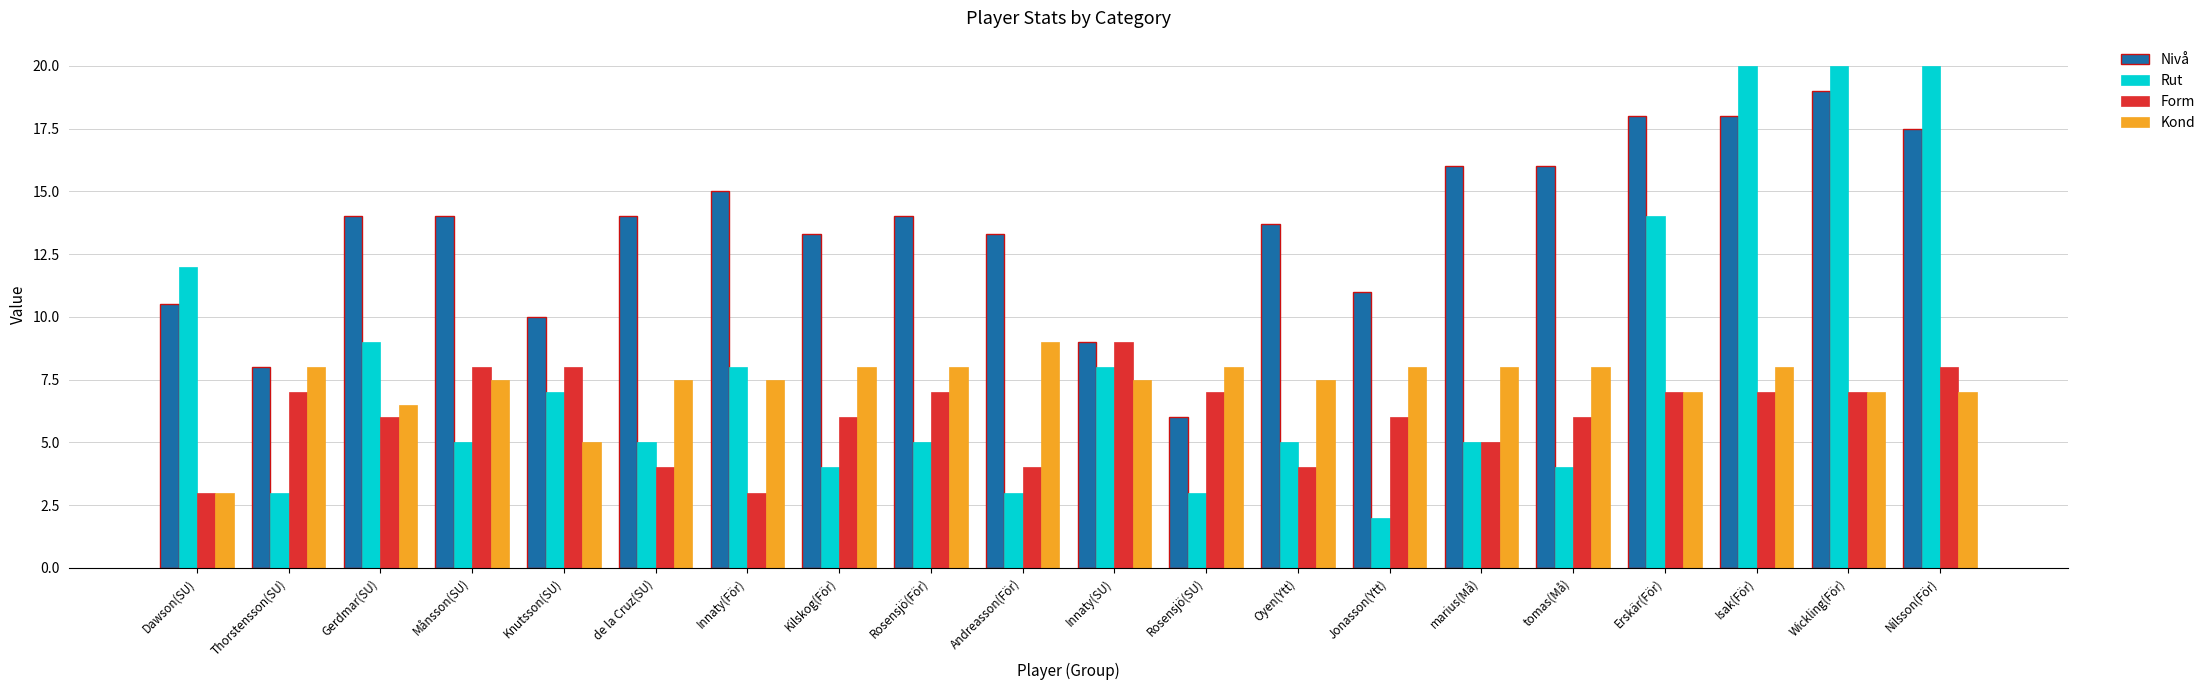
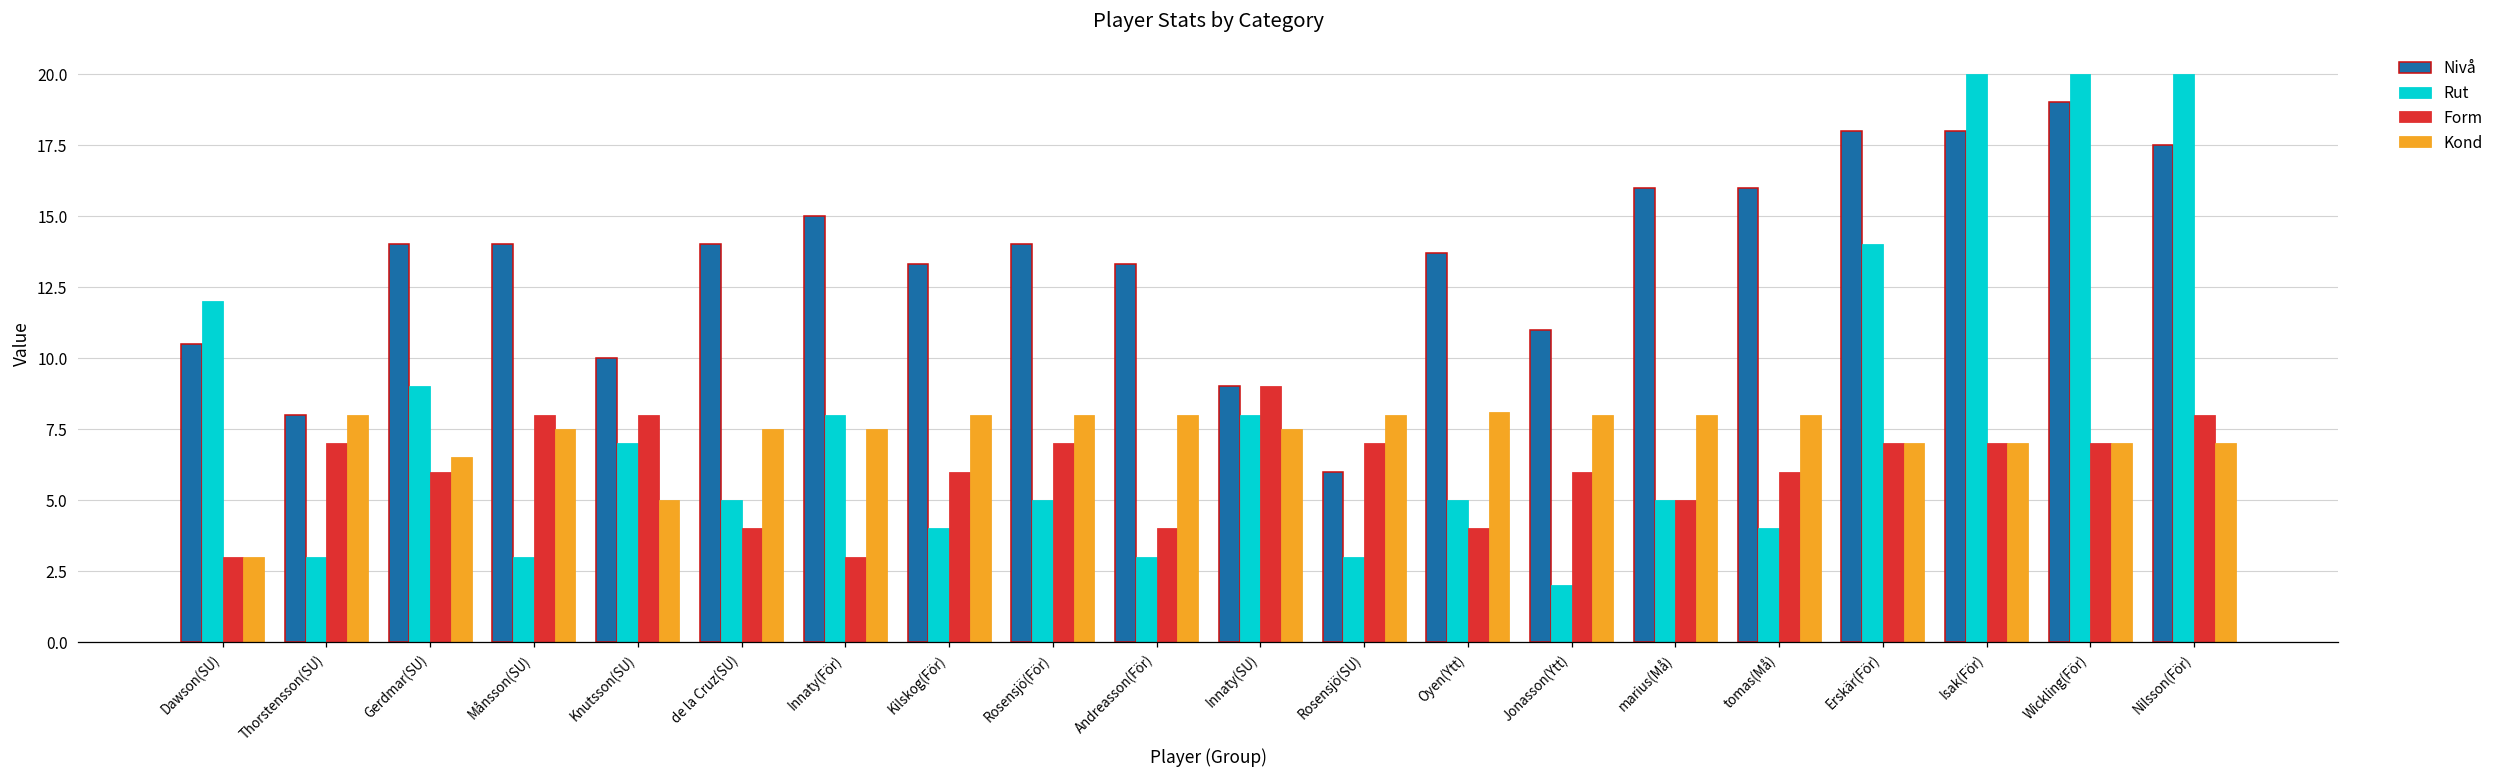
  {
    "Nivå": {
      "Dawson(SU)": 10.5,
      "Thorstensson(SU)": 8.0,
      "Gerdmar(SU)": 14.0,
      "Månsson(SU)": 14.0,
      "Knutsson(SU)": 10.0,
      "de la Cruz(SU)": 14.0,
      "Innaty(För)": 15.0,
      "Kilskog(För)": 13.3,
      "Rosensjö(För)": 14.0,
      "Andreasson(För)": 13.3,
      "Innaty(SU)": 9.0,
      "Rosensjö(SU)": 6.0,
      "Oyen(Ytt)": 13.7,
      "Jonasson(Ytt)": 11.0,
      "marius(Må)": 16.0,
      "tomas(Må)": 16.0,
      "Erskär(För)": 18.0,
      "Isak(För)": 18.0,
      "Wickling(För)": 19.0,
      "Nilsson(För)": 17.5
    },
    "Rut": {
      "Dawson(SU)": 12,
      "Thorstensson(SU)": 3,
      "Gerdmar(SU)": 9,
-     "Månsson(SU)": 5,
+     "Månsson(SU)": 3,
      "Knutsson(SU)": 7,
      "de la Cruz(SU)": 5,
      "Innaty(För)": 8,
      "Kilskog(För)": 4,
      "Rosensjö(För)": 5,
      "Andreasson(För)": 3,
      "Innaty(SU)": 8,
      "Rosensjö(SU)": 3,
      "Oyen(Ytt)": 5,
      "Jonasson(Ytt)": 2,
      "marius(Må)": 5,
      "tomas(Må)": 4,
      "Erskär(För)": 14,
      "Isak(För)": 20,
      "Wickling(För)": 20,
      "Nilsson(För)": 20
    },
    "Form": {
      "Dawson(SU)": 3.0,
      "Thorstensson(SU)": 7.0,
      "Gerdmar(SU)": 6.0,
      "Månsson(SU)": 8.0,
      "Knutsson(SU)": 8.0,
      "de la Cruz(SU)": 4.0,
      "Innaty(För)": 3.0,
      "Kilskog(För)": 6.0,
      "Rosensjö(För)": 7.0,
      "Andreasson(För)": 4.0,
      "Innaty(SU)": 9.0,
      "Rosensjö(SU)": 7.0,
      "Oyen(Ytt)": 4.0,
      "Jonasson(Ytt)": 6.0,
      "marius(Må)": 5.0,
      "tomas(Må)": 6.0,
      "Erskär(För)": 7.0,
      "Isak(För)": 7.0,
      "Wickling(För)": 7.0,
      "Nilsson(För)": 8.0
    },
    "Kond": {
      "Dawson(SU)": 3.0,
      "Thorstensson(SU)": 8.0,
      "Gerdmar(SU)": 6.5,
      "Månsson(SU)": 7.5,
      "Knutsson(SU)": 5.0,
      "de la Cruz(SU)": 7.5,
      "Innaty(För)": 7.5,
      "Kilskog(För)": 8.0,
      "Rosensjö(För)": 8.0,
-     "Andreasson(För)": 9,
+     "Andreasson(För)": 8,
      "Innaty(SU)": 7.5,
      "Rosensjö(SU)": 8.0,
-     "Oyen(Ytt)": 7.5,
+     "Oyen(Ytt)": 8.1,
      "Jonasson(Ytt)": 8.0,
      "marius(Må)": 8.0,
      "tomas(Må)": 8.0,
      "Erskär(För)": 7.0,
-     "Isak(För)": 8,
+     "Isak(För)": 7,
      "Wickling(För)": 7.0,
      "Nilsson(För)": 7.0
    }
  }
